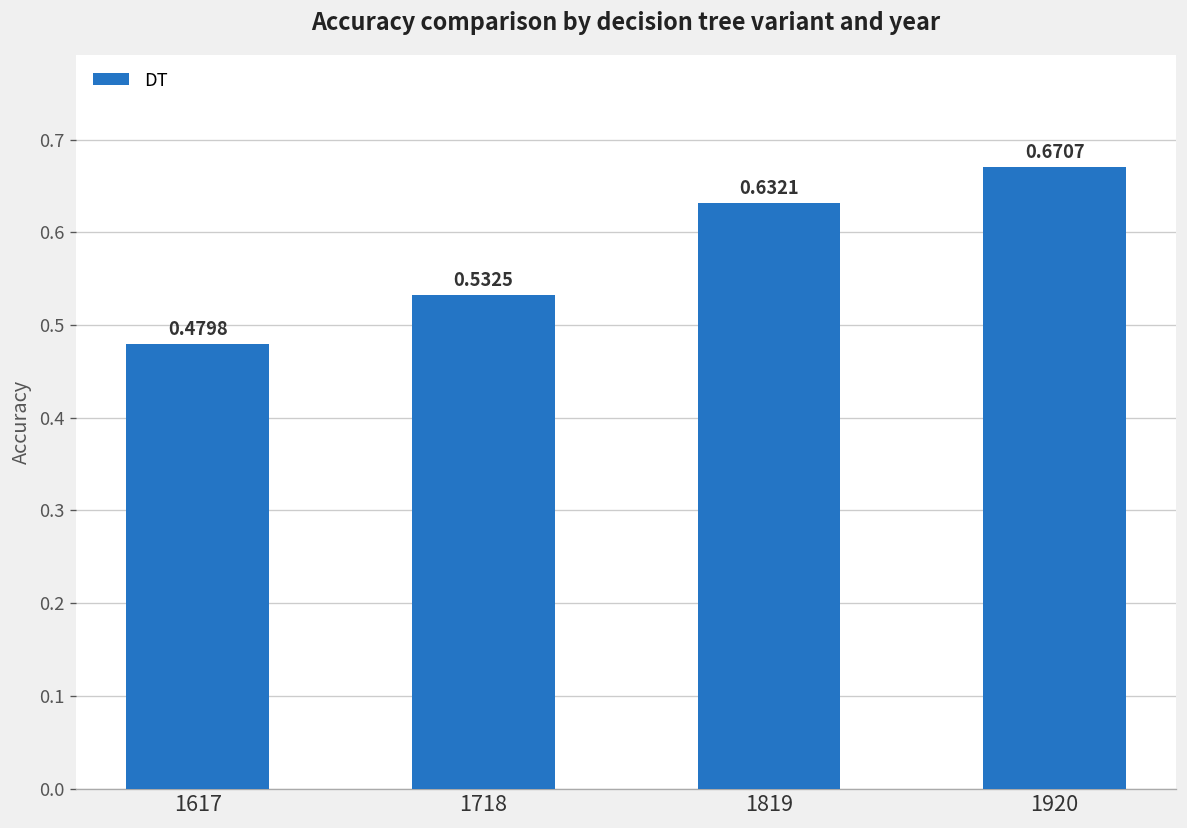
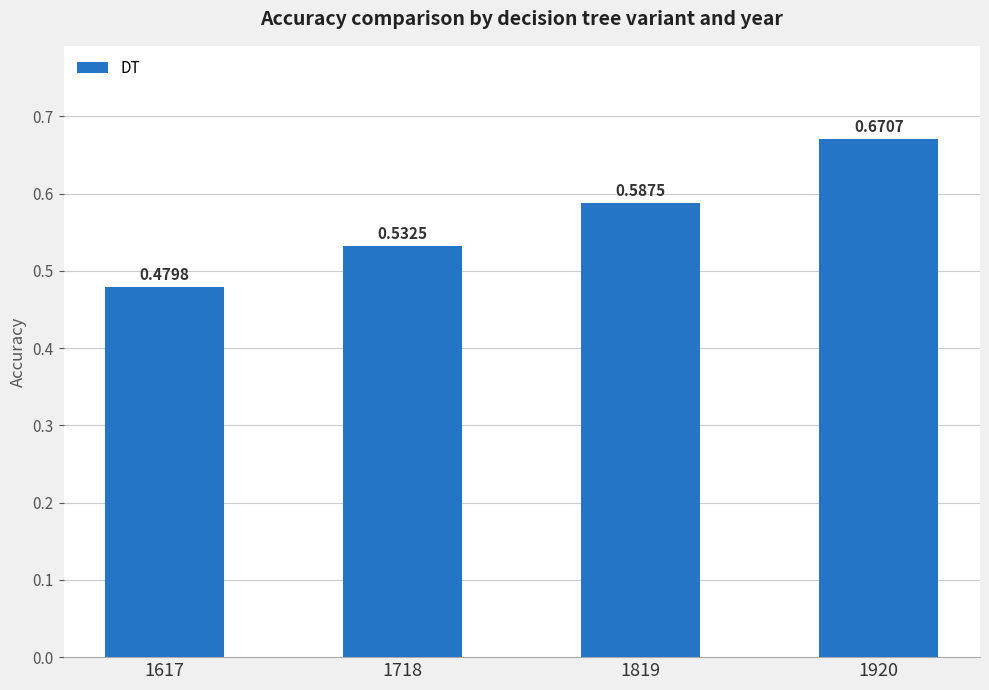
  {
    "1617": 0.4798,
    "1718": 0.5325,
-   "1819": 0.6321,
+   "1819": 0.5875,
    "1920": 0.6707
  }
